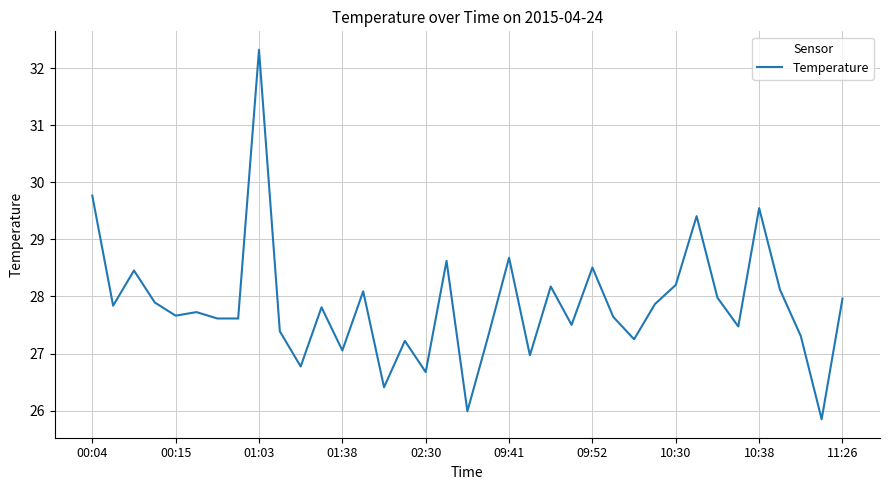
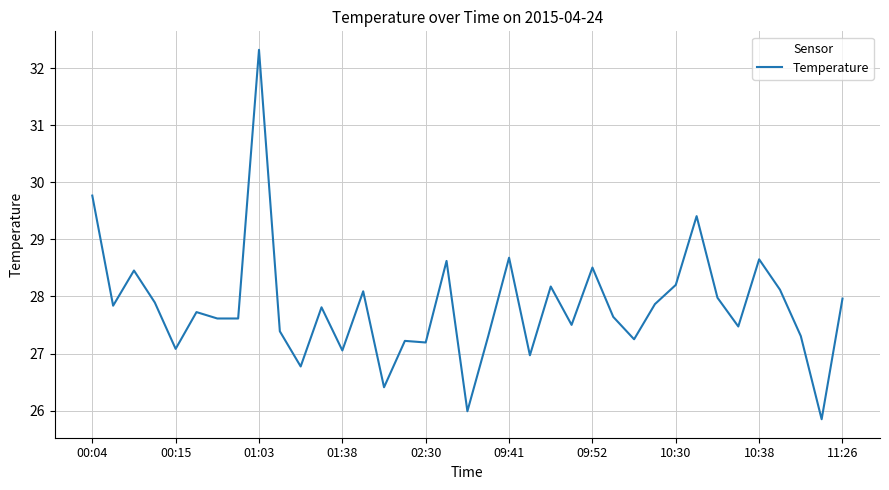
  {
    "00:04": 29.8,
-   "00:15": 27.7,
+   "00:15": 27.1,
    "01:03": 32.3,
    "01:38": 27.1,
-   "02:30": 26.7,
+   "02:30": 27.2,
    "09:41": 28.7,
    "09:52": 28.5,
    "10:30": 28.2,
-   "10:38": 29.5,
+   "10:38": 28.7,
    "11:26": 28.0
  }
